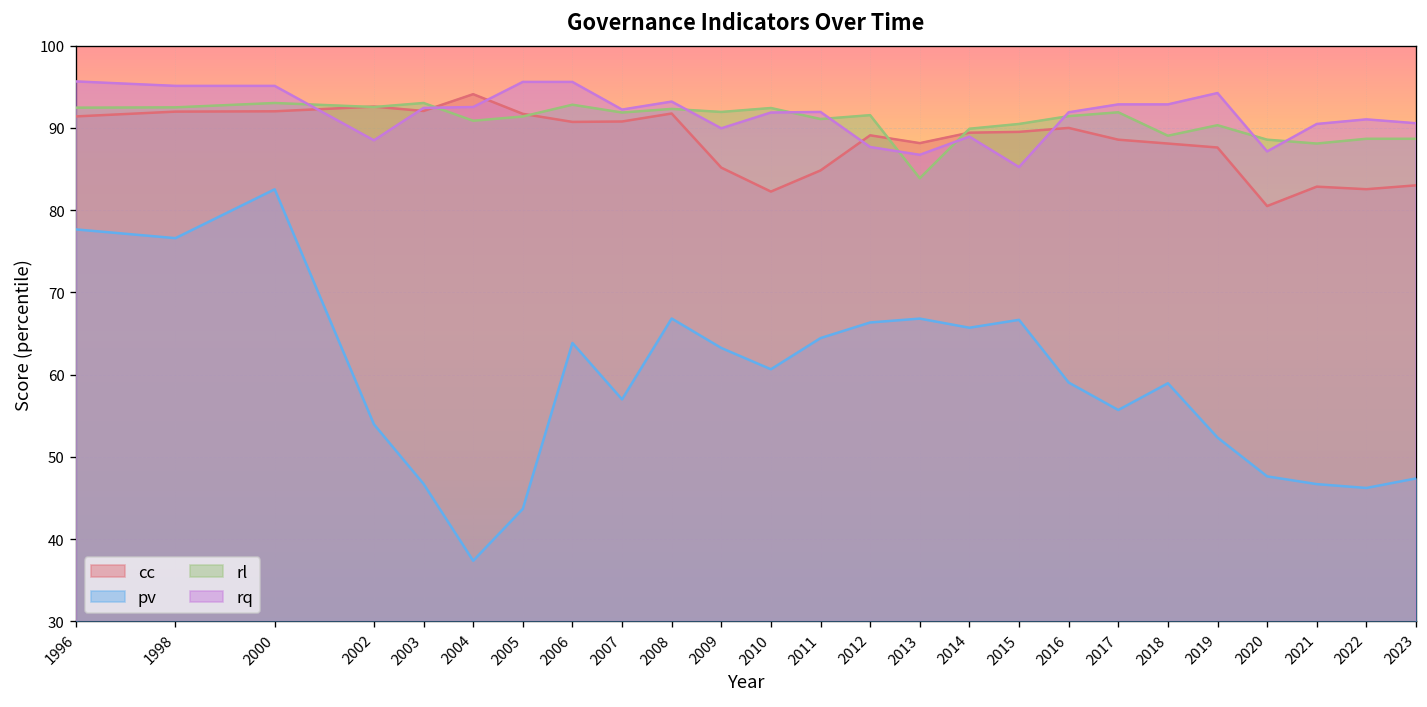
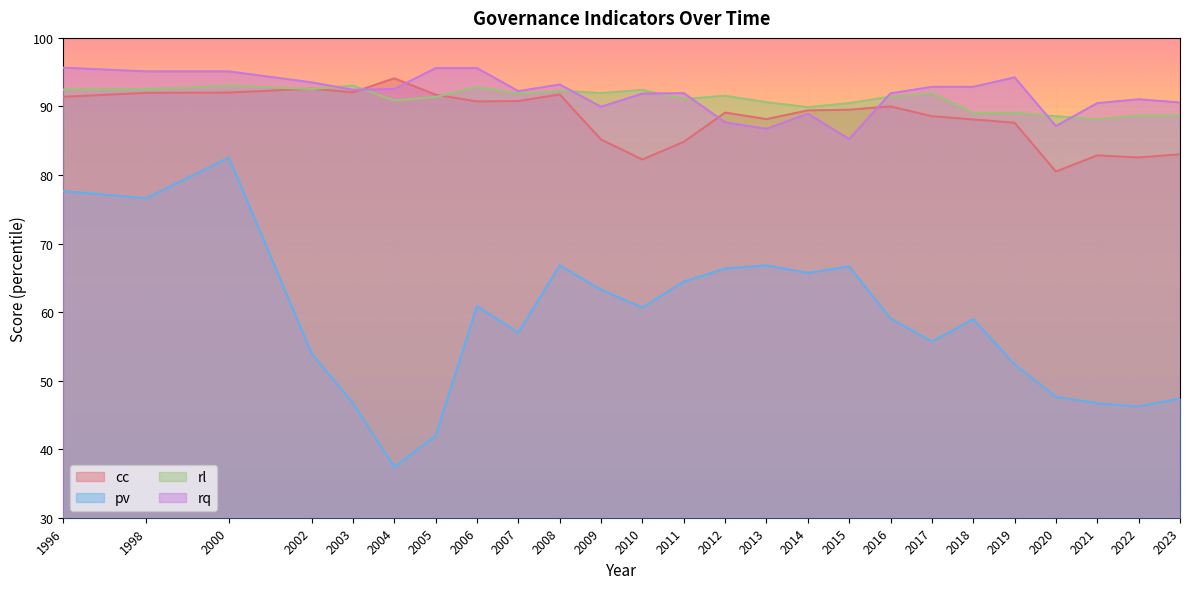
  {
    "cc": {
      "1996": 91,
      "1998": 92,
      "2000": 92,
      "2004": 94,
      "2006": 91,
      "2007": 91,
      "2008": 92,
      "2009": 85,
      "2010": 82,
      "2011": 85,
      "2012": 89,
      "2013": 88,
      "2014": 89,
      "2015": 90,
      "2016": 90,
      "2017": 89,
      "2018": 88,
      "2019": 88,
      "2020": 81,
      "2021": 83,
      "2022": 83,
      "2023": 83
    },
    "pv": {
      "1996": 78,
      "1998": 77,
      "2000": 83,
      "2002": 54,
      "2003": 47,
      "2004": 37,
-     "2005": 44,
-     "2006": 64,
+     "2005": 42,
+     "2006": 61,
      "2007": 57,
      "2008": 67,
      "2009": 63,
      "2010": 61,
      "2011": 64,
      "2012": 66,
      "2013": 67,
      "2014": 66,
      "2015": 67,
      "2016": 59,
      "2017": 56,
      "2018": 59,
      "2019": 52,
      "2020": 48,
      "2021": 47,
      "2022": 46,
      "2023": 47
    },
    "rl": {
      "1996": 92,
      "1998": 93,
      "2000": 93,
      "2003": 93,
      "2004": 91,
      "2006": 93,
      "2008": 92,
      "2009": 92,
      "2010": 92,
      "2011": 91,
      "2012": 92,
-     "2013": 84,
+     "2013": 91,
      "2014": 90,
      "2015": 90,
      "2016": 91,
      "2017": 92,
      "2018": 89,
-     "2019": 90,
+     "2019": 89,
      "2020": 89,
      "2021": 88,
      "2022": 89,
      "2023": 89
    },
    "rq": {
      "1996": 96,
      "1998": 95,
      "2000": 95,
-     "2002": 88,
+     "2002": 94,
      "2004": 93,
      "2005": 96,
      "2006": 96,
      "2008": 93,
      "2009": 90,
      "2010": 92,
      "2011": 92,
      "2012": 88,
      "2013": 87,
      "2014": 89,
      "2015": 85,
      "2016": 92,
      "2017": 93,
      "2018": 93,
      "2019": 94,
      "2020": 87,
      "2021": 90,
      "2022": 91,
      "2023": 91
    }
  }
